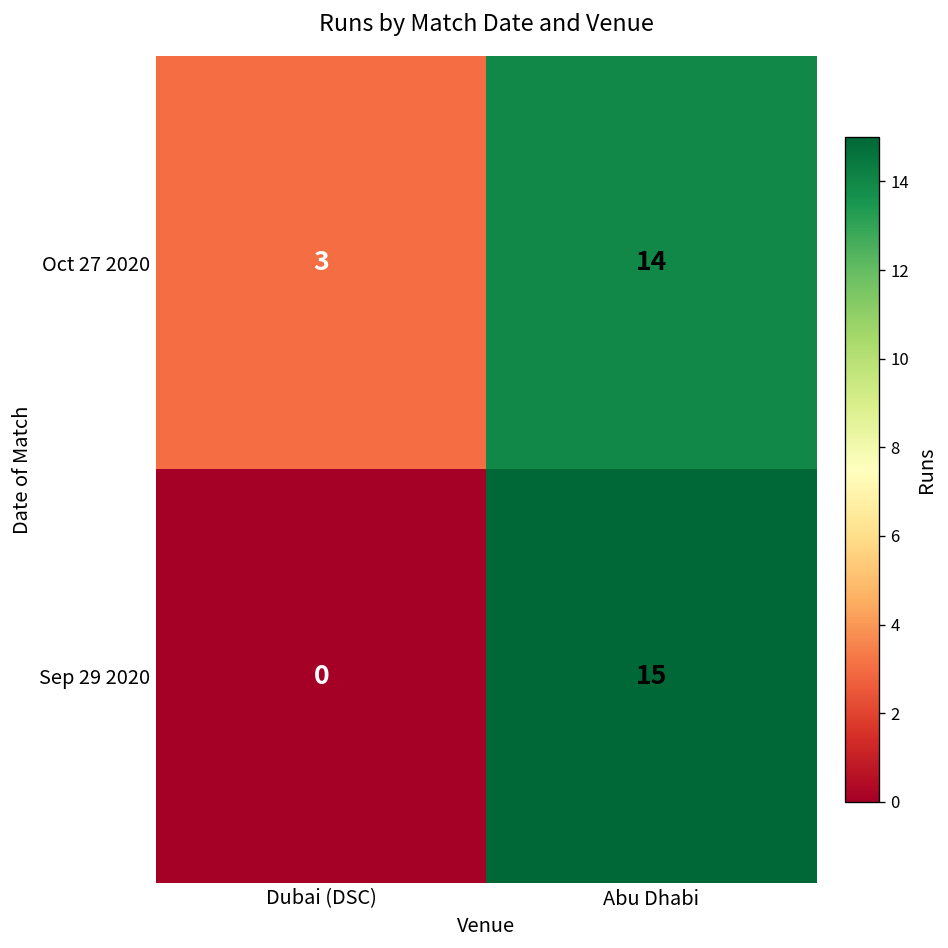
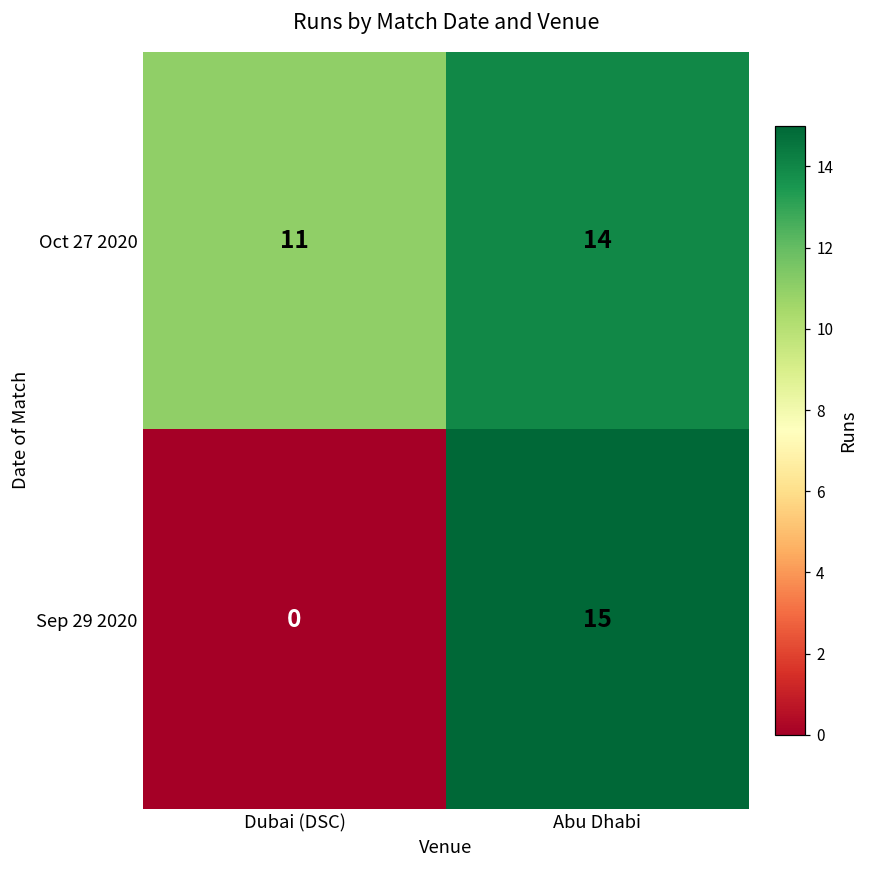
  {
    "Oct 27 2020": {
-     "Dubai (DSC)": 3,
+     "Dubai (DSC)": 11,
      "Abu Dhabi": 14
    },
    "Sep 29 2020": {
      "Dubai (DSC)": 0,
      "Abu Dhabi": 15
    }
  }
